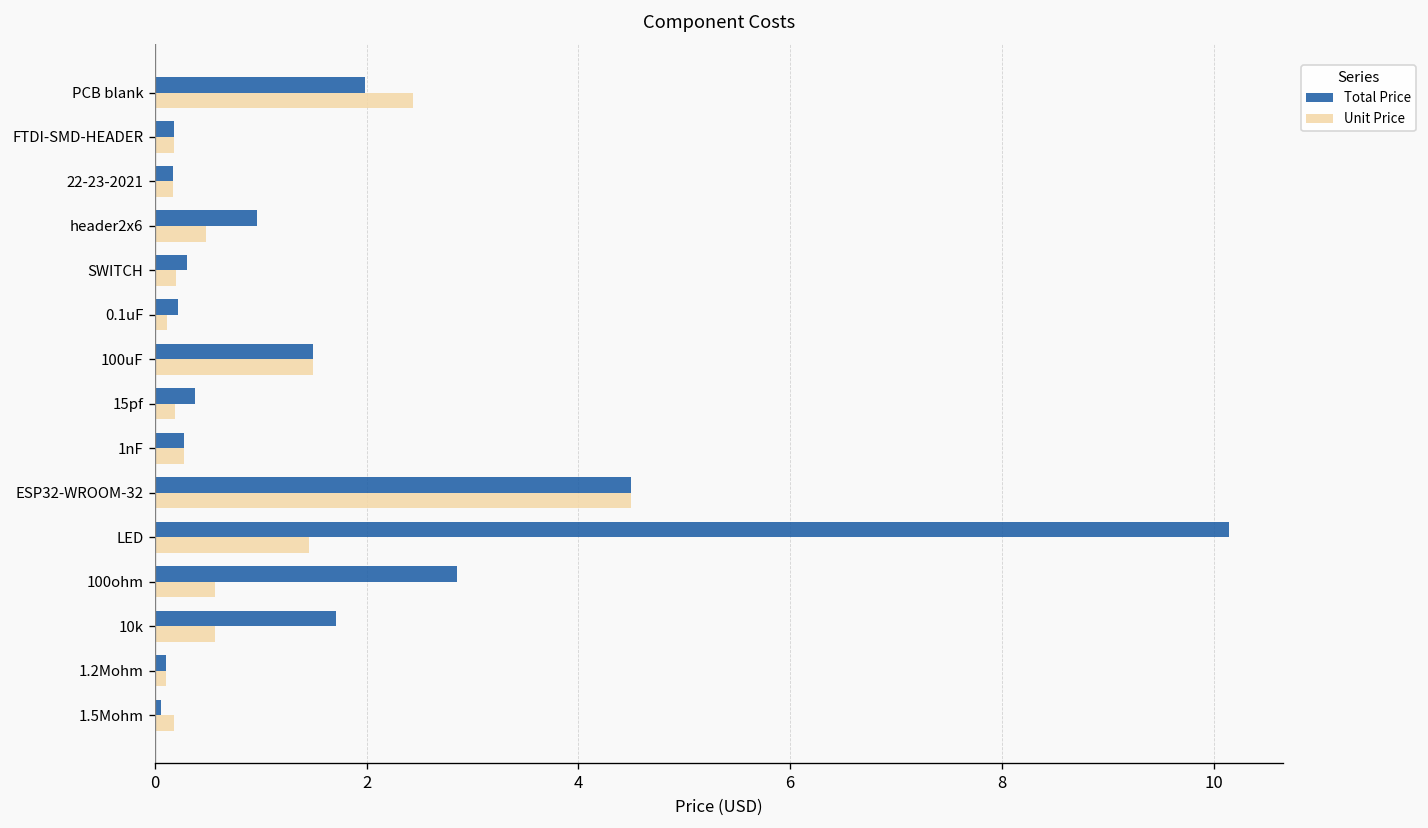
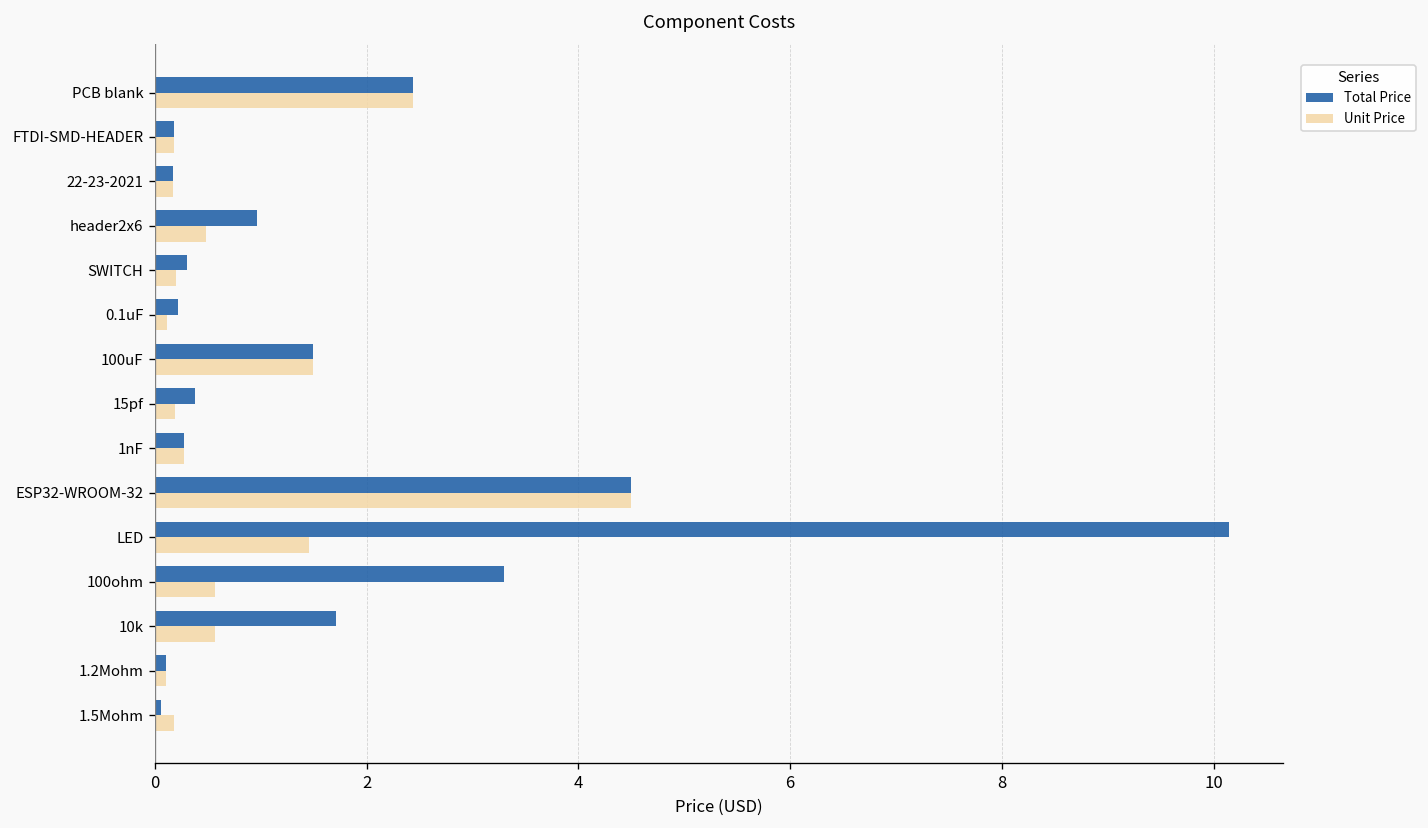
  {
    "Total Price": {
-     "PCB blank": 2.0,
+     "PCB blank": 2.4,
      "FTDI-SMD-HEADER": 0.2,
      "22-23-2021": 0.2,
      "header2x6": 1.0,
      "SWITCH": 0.3,
      "0.1uF": 0.2,
      "100uF": 1.5,
      "15pf": 0.4,
      "1nF": 0.3,
      "ESP32-WROOM-32": 4.5,
      "LED": 10.2,
-     "100ohm": 2.9,
+     "100ohm": 3.3,
      "10k": 1.7,
      "1.2Mohm": 0.1,
      "1.5Mohm": 0.1
    },
    "Unit Price": {
      "PCB blank": 2.4,
      "FTDI-SMD-HEADER": 0.2,
      "22-23-2021": 0.2,
      "header2x6": 0.5,
      "SWITCH": 0.2,
      "0.1uF": 0.1,
      "100uF": 1.5,
      "15pf": 0.2,
      "1nF": 0.3,
      "ESP32-WROOM-32": 4.5,
      "LED": 1.5,
      "100ohm": 0.6,
      "10k": 0.6,
      "1.2Mohm": 0.1,
      "1.5Mohm": 0.2
    }
  }
